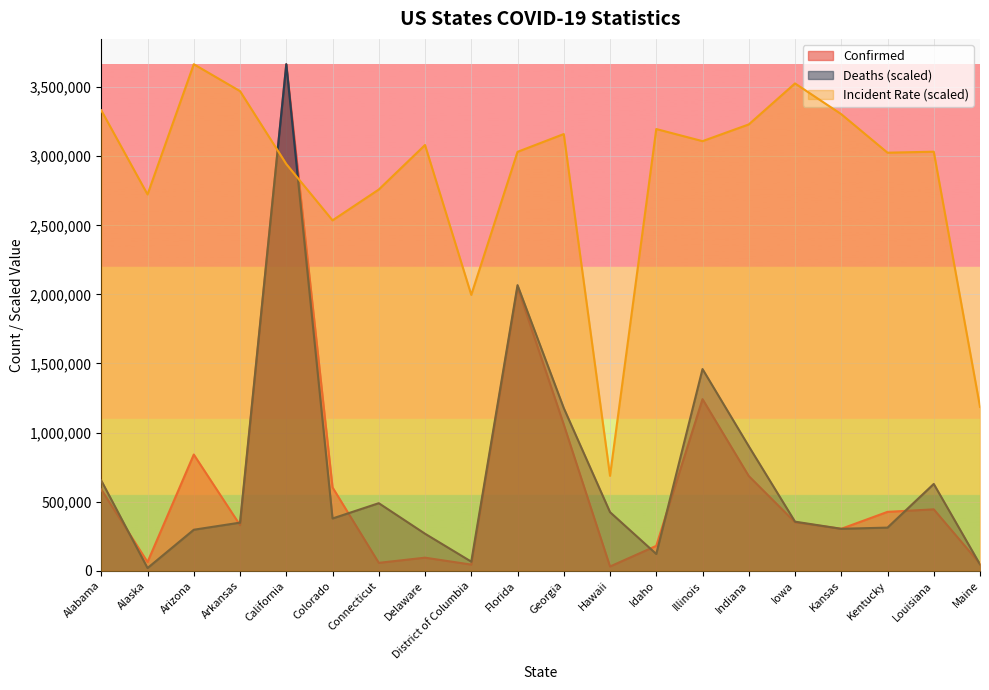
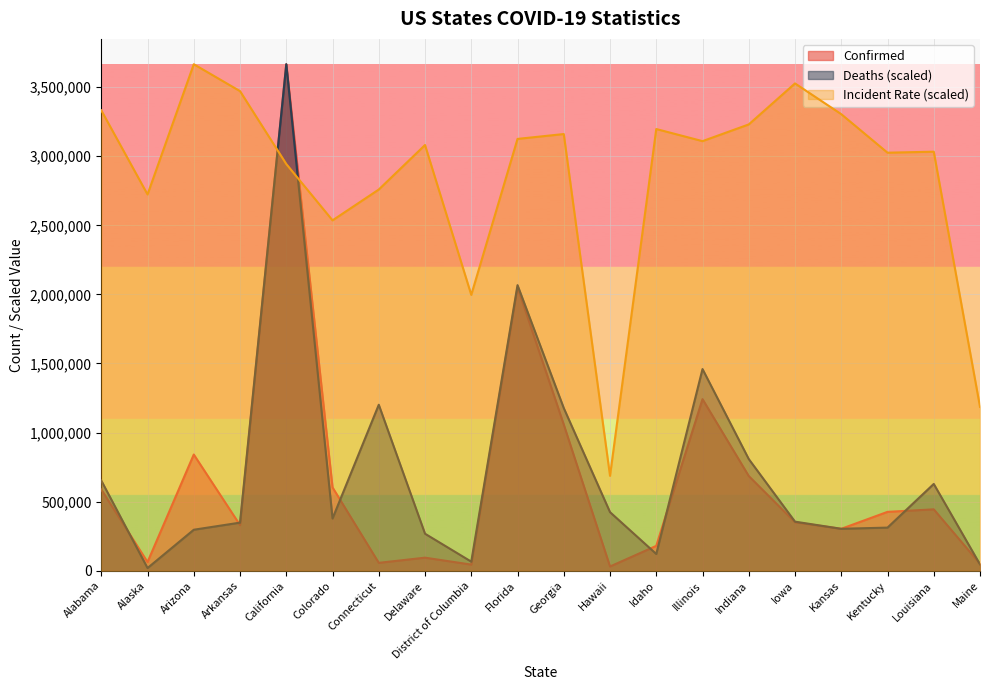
  {
    "Confirmed": {
      "Alabama": "590,000",
      "Alaska": "60,000",
      "Arizona": "840,000",
      "Colorado": "600,000",
      "Connecticut": "60,000",
      "Delaware": "90,000",
      "District of Columbia": "40,000",
      "Georgia": "1,060,000",
      "Hawaii": "30,000",
      "Idaho": "180,000",
      "Illinois": "1,240,000",
      "Indiana": "690,000",
      "Kentucky": "430,000",
      "Louisiana": "440,000"
    },
    "Deaths (scaled)": {
      "Alabama": "650,000",
      "Alaska": "20,000",
      "Arizona": "300,000",
      "Colorado": "380,000",
-     "Connecticut": "490,000",
+     "Connecticut": "1,200,000",
      "Delaware": "270,000",
      "District of Columbia": "70,000",
      "Georgia": "1,180,000",
      "Hawaii": "420,000",
      "Idaho": "120,000",
      "Illinois": "1,460,000",
-     "Indiana": "900,000",
+     "Indiana": "810,000",
      "Kentucky": "310,000",
      "Louisiana": "630,000"
    },
    "Incident Rate (scaled)": {
      "Alabama": "3,330,000",
      "Alaska": "2,720,000",
      "Arizona": "3,670,000",
      "Arkansas": "3,470,000",
      "California": "2,940,000",
      "Colorado": "2,540,000",
      "Connecticut": "2,760,000",
      "Delaware": "3,080,000",
      "District of Columbia": "2,000,000",
-     "Florida": "3,030,000",
+     "Florida": "3,130,000",
      "Georgia": "3,160,000",
      "Hawaii": "690,000",
      "Idaho": "3,200,000",
      "Illinois": "3,110,000",
      "Indiana": "3,230,000",
      "Iowa": "3,530,000",
      "Kansas": "3,300,000",
      "Kentucky": "3,030,000",
      "Louisiana": "3,030,000",
      "Maine": "1,190,000"
    }
  }
